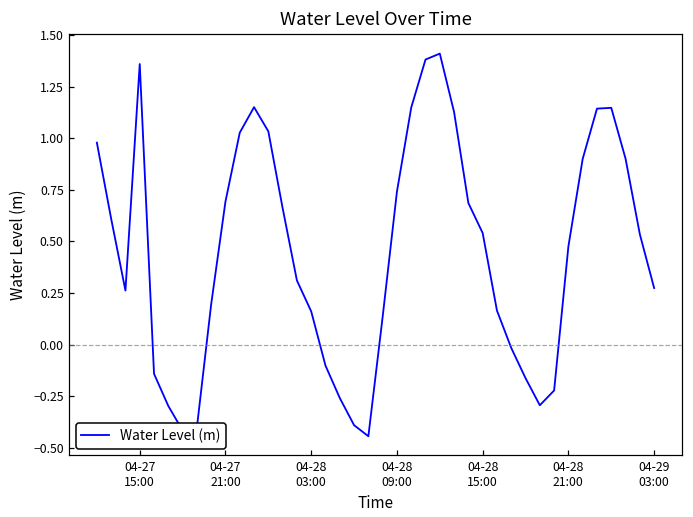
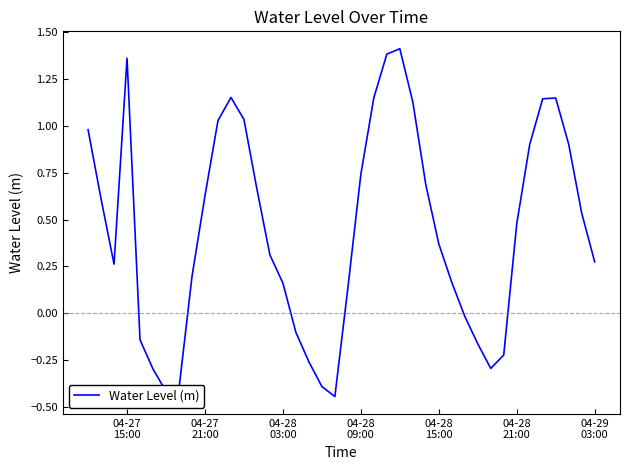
  {
    "04-27 15:00": 1.36,
-   "04-27 21:00": 0.69,
+   "04-27 21:00": 0.63,
    "04-28 03:00": 0.16,
    "04-28 09:00": 0.74,
-   "04-28 15:00": 0.54,
+   "04-28 15:00": 0.37,
    "04-28 21:00": 0.48,
    "04-29 03:00": 0.27
  }
